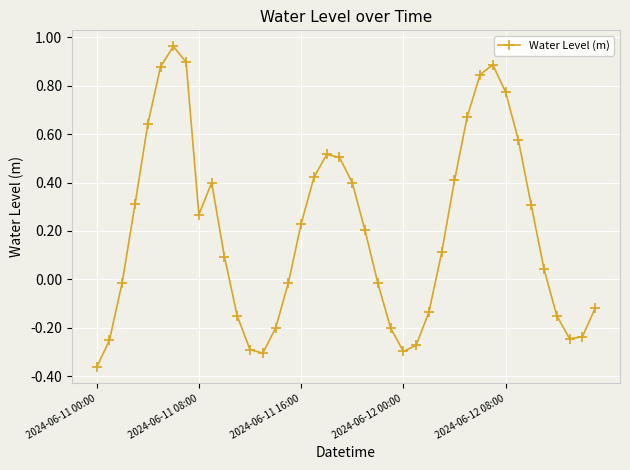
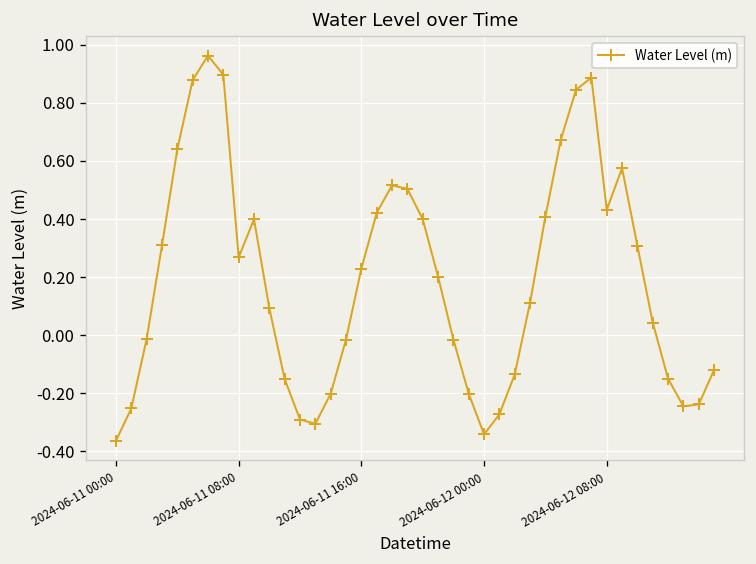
  {
    "2024-06-11 00:00": -0.36,
    "2024-06-11 08:00": 0.27,
    "2024-06-11 16:00": 0.23,
-   "2024-06-12 00:00": -0.30,
-   "2024-06-12 08:00": 0.77
+   "2024-06-12 00:00": -0.34,
+   "2024-06-12 08:00": 0.43
  }
